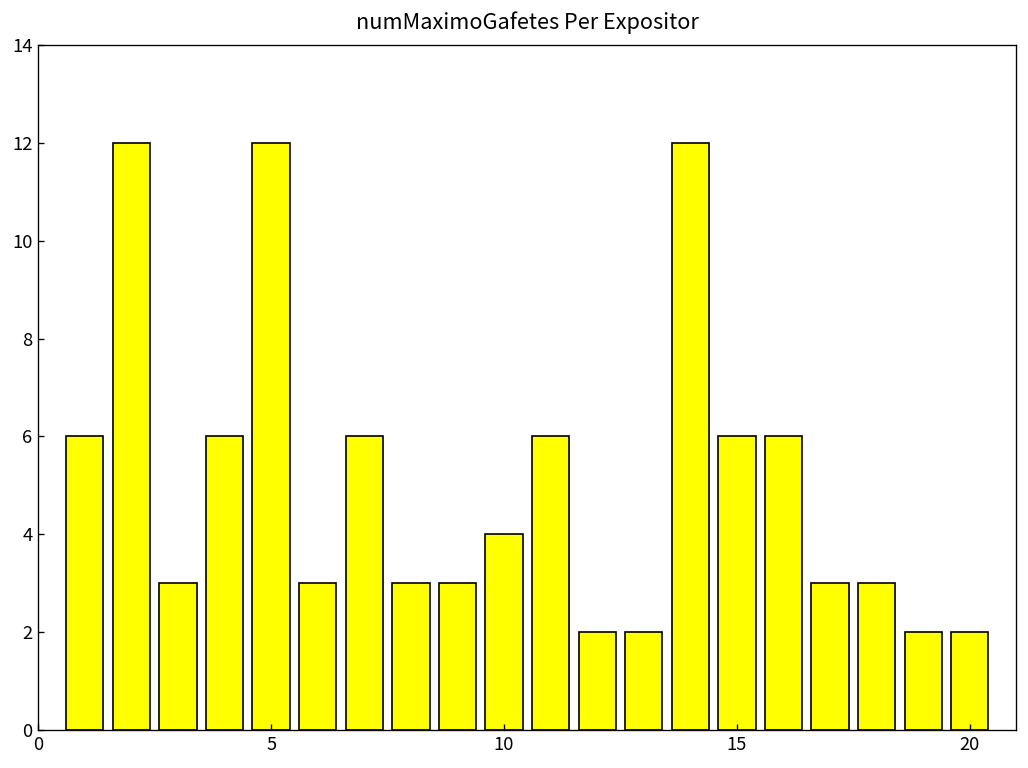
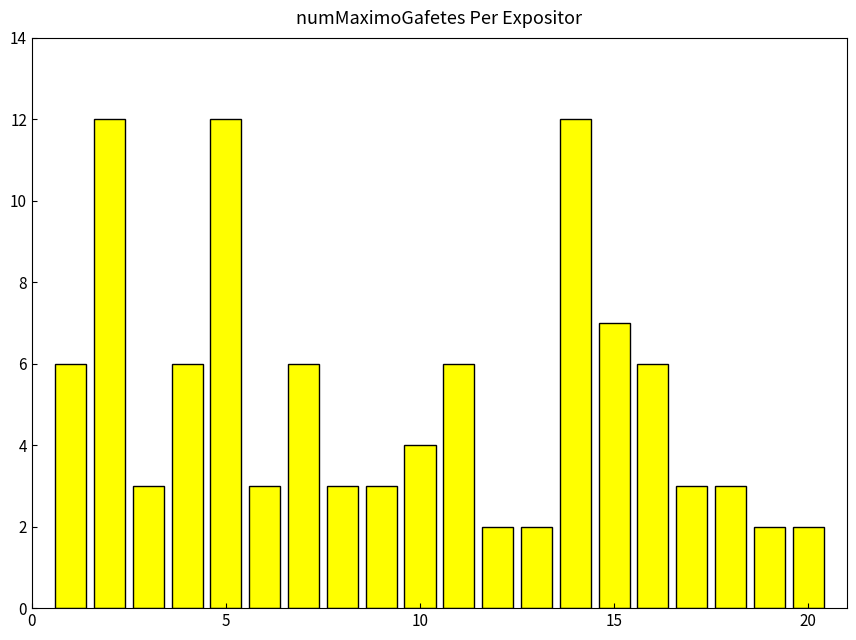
  {
    "5": 12,
    "10": 4,
-   "15": 6,
+   "15": 7,
    "20": 2
  }
